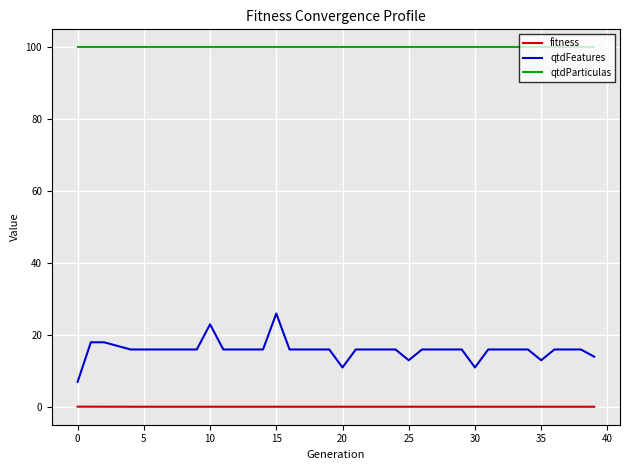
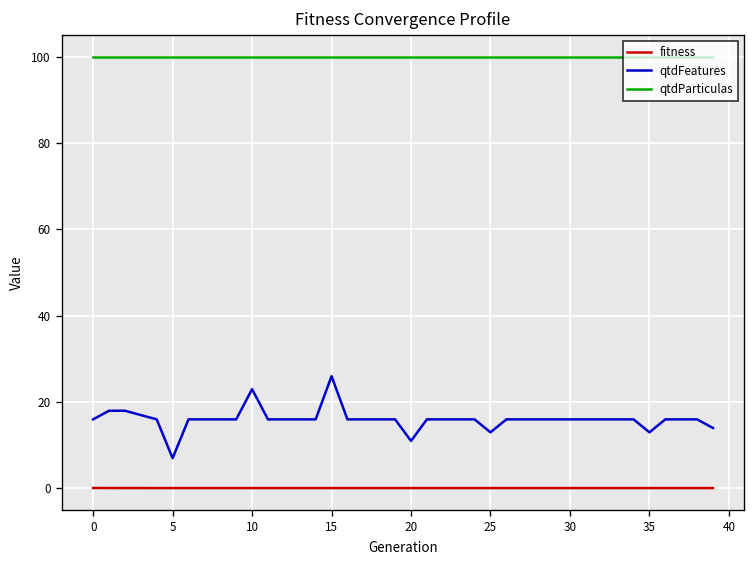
  {
    "fitness": {
      "0": 0,
      "5": 0,
      "10": 0,
      "15": 0,
      "20": 0,
      "25": 0,
      "30": 0,
      "35": 0
    },
    "qtdFeatures": {
-     "0": 7,
-     "5": 16,
+     "0": 16,
+     "5": 7,
      "10": 23,
      "15": 26,
      "20": 11,
      "25": 13,
-     "30": 11,
+     "30": 16,
      "35": 13
    },
    "qtdParticulas": {
      "0": 100,
      "5": 100,
      "10": 100,
      "15": 100,
      "20": 100,
      "25": 100,
      "30": 100
    }
  }
